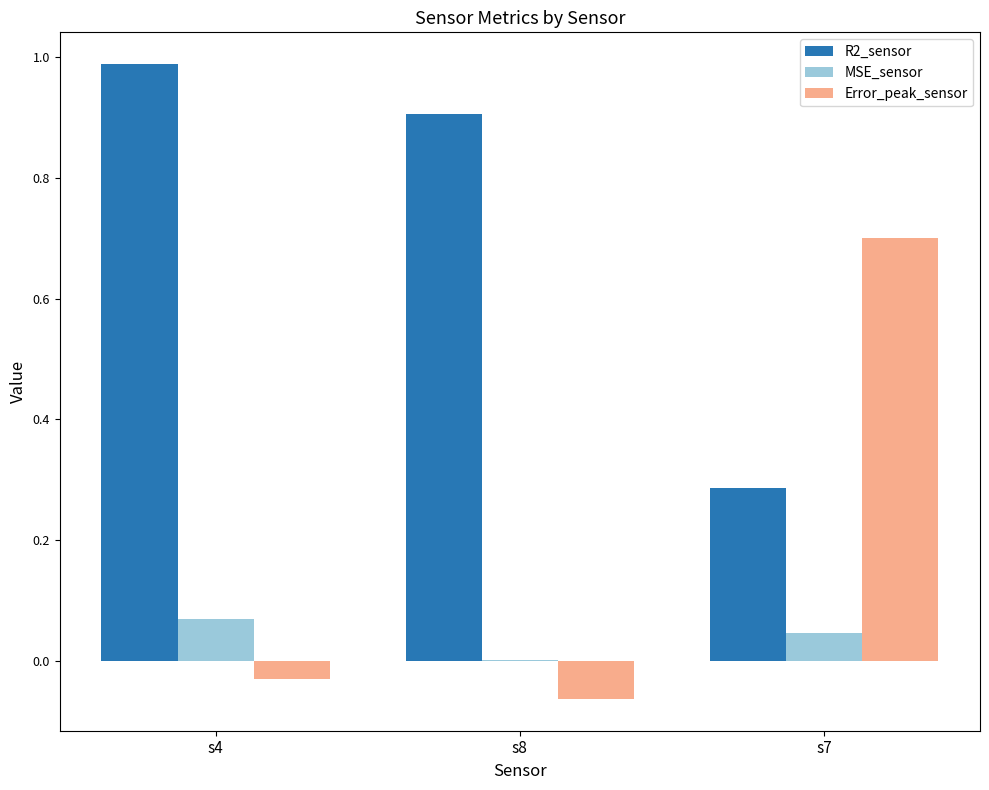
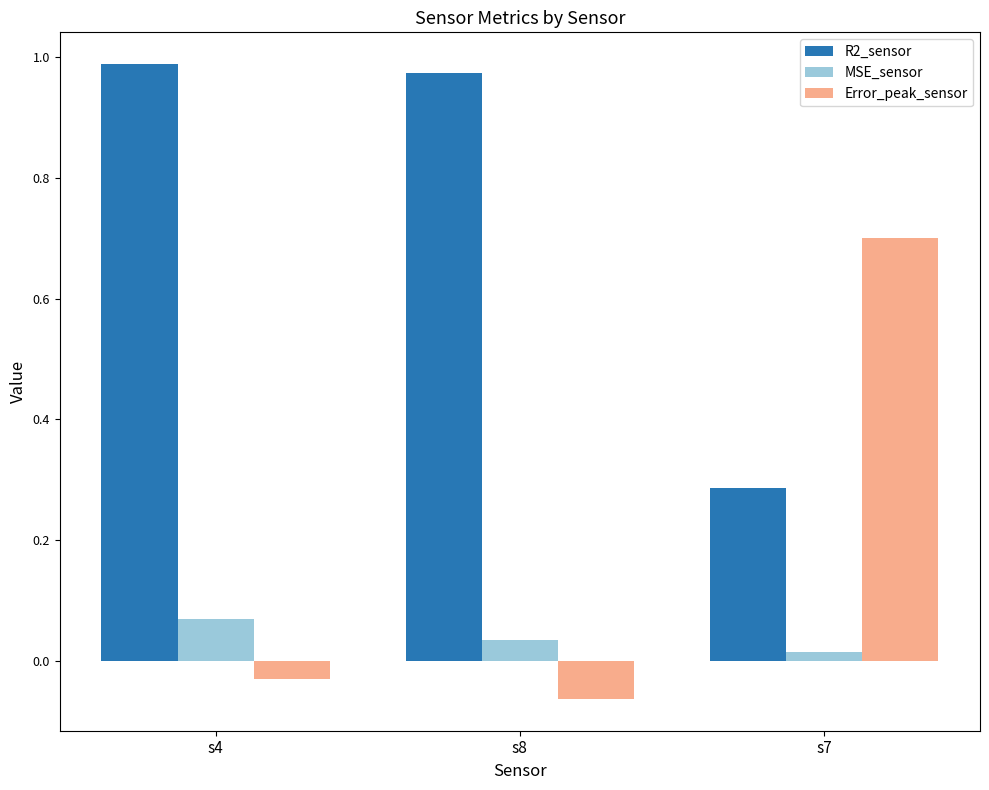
  {
    "R2_sensor": {
      "s4": 0.99,
-     "s8": 0.91,
+     "s8": 0.97,
      "s7": 0.29
    },
    "MSE_sensor": {
      "s4": 0.07,
-     "s8": 0.00,
-     "s7": 0.05
+     "s8": 0.03,
+     "s7": 0.01
    },
    "Error_peak_sensor": {
      "s4": -0.03,
      "s8": -0.06,
      "s7": 0.70
    }
  }
